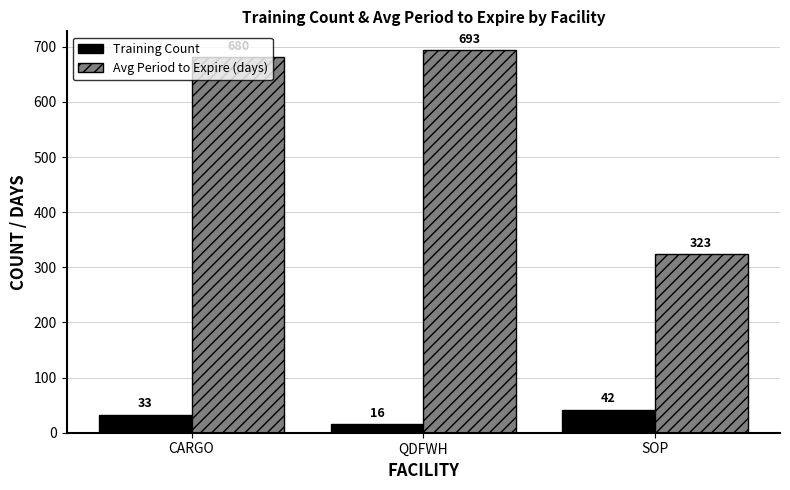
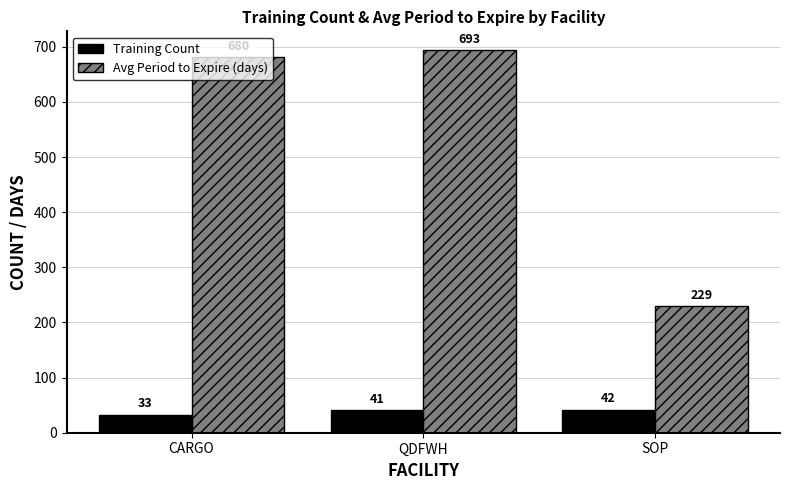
  {
    "Training Count": {
      "CARGO": 33,
-     "QDFWH": 16,
+     "QDFWH": 41,
      "SOP": 42
    },
    "Avg Period to Expire (days)": {
      "QDFWH": 693,
-     "SOP": 323
+     "SOP": 229
    }
  }
